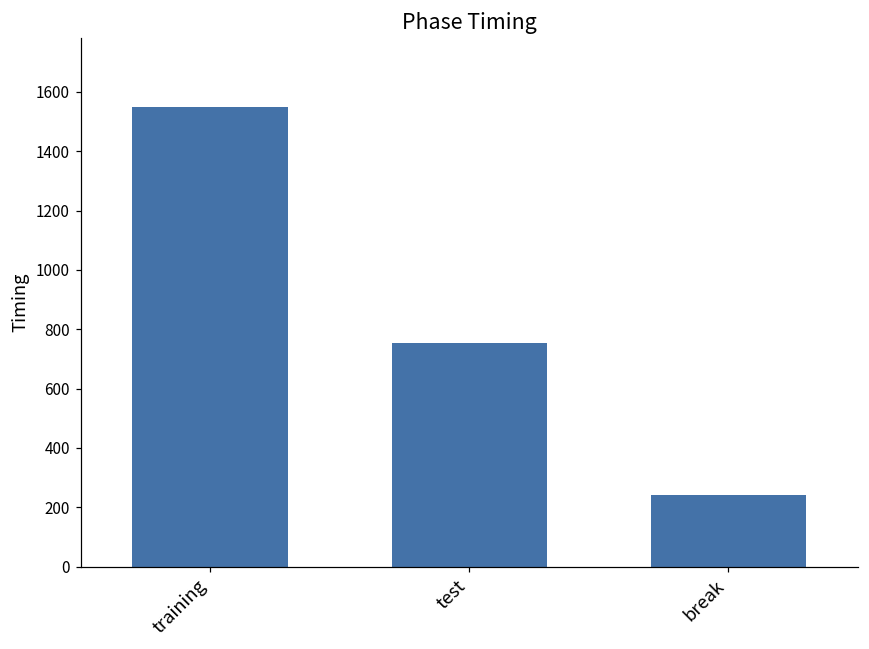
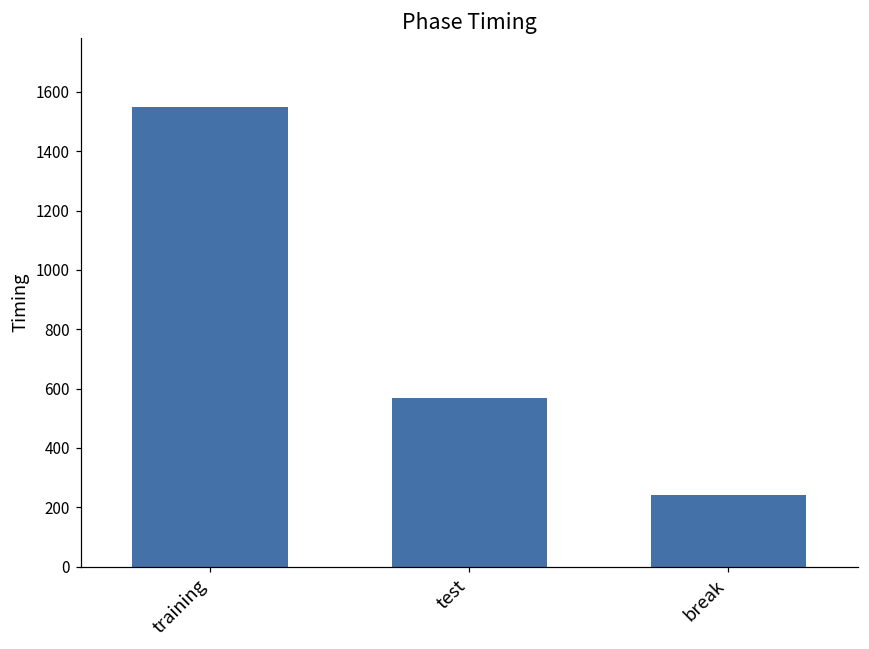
  {
    "training": 1550,
-   "test": 750,
+   "test": 570,
    "break": 240
  }
